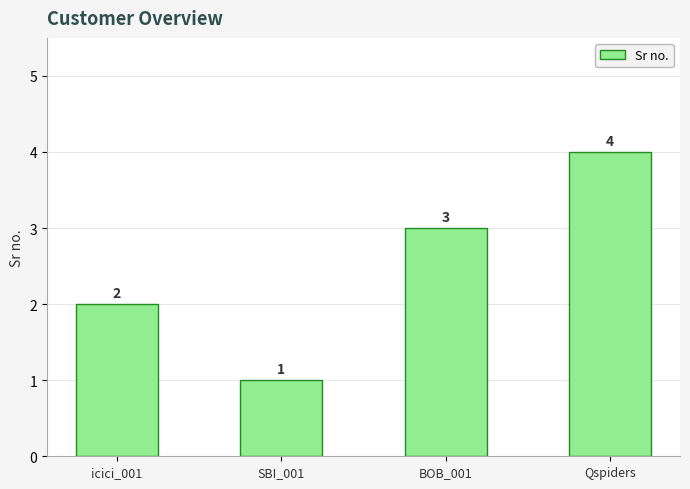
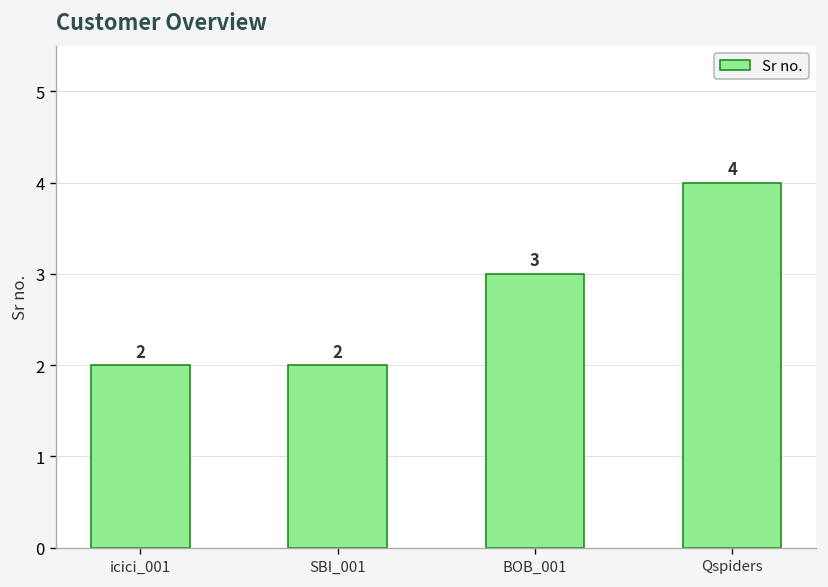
  {
    "icici_001": 2,
-   "SBI_001": 1,
+   "SBI_001": 2,
    "BOB_001": 3,
    "Qspiders": 4
  }
